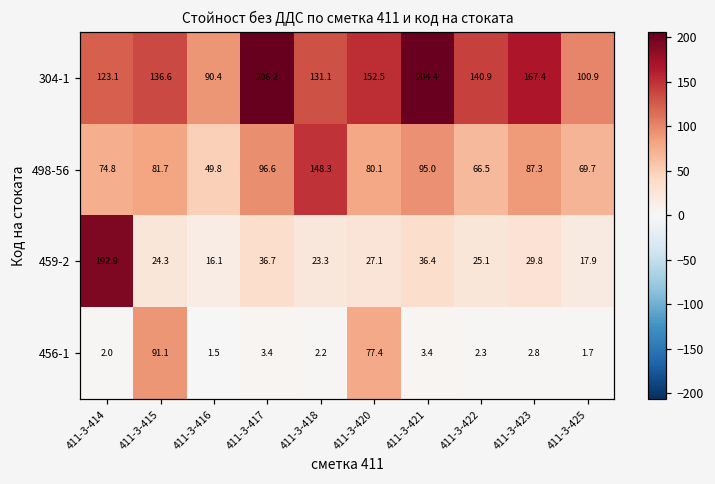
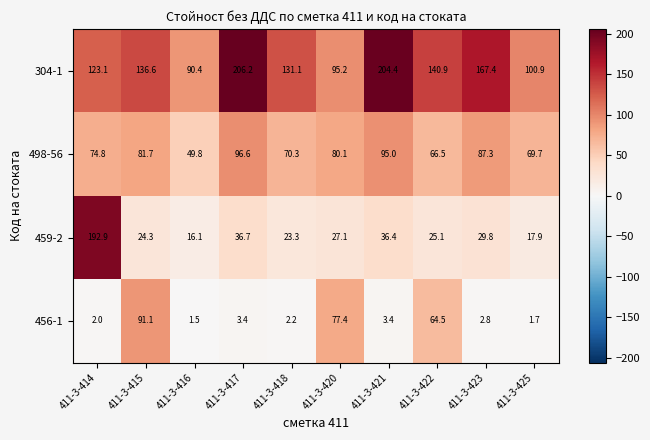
  {
    "304-1": {
      "411-3-414": 123.1,
      "411-3-415": 136.6,
      "411-3-416": 90.4,
      "411-3-417": 206.2,
      "411-3-418": 131.1,
-     "411-3-420": 152.5,
+     "411-3-420": 95.2,
      "411-3-421": 204.4,
      "411-3-422": 140.9,
      "411-3-423": 167.4,
      "411-3-425": 100.9
    },
    "498-56": {
      "411-3-414": 74.8,
      "411-3-415": 81.7,
      "411-3-416": 49.8,
      "411-3-417": 96.6,
-     "411-3-418": 148.3,
+     "411-3-418": 70.3,
      "411-3-420": 80.1,
      "411-3-421": 95.0,
      "411-3-422": 66.5,
      "411-3-423": 87.3,
      "411-3-425": 69.7
    },
    "459-2": {
      "411-3-414": 192.9,
      "411-3-415": 24.3,
      "411-3-416": 16.1,
      "411-3-417": 36.7,
      "411-3-418": 23.3,
      "411-3-420": 27.1,
      "411-3-421": 36.4,
      "411-3-422": 25.1,
      "411-3-423": 29.8,
      "411-3-425": 17.9
    },
    "456-1": {
      "411-3-414": 2.0,
      "411-3-415": 91.1,
      "411-3-416": 1.5,
      "411-3-417": 3.4,
      "411-3-418": 2.2,
      "411-3-420": 77.4,
      "411-3-421": 3.4,
-     "411-3-422": 2.3,
+     "411-3-422": 64.5,
      "411-3-423": 2.8,
      "411-3-425": 1.7
    }
  }
